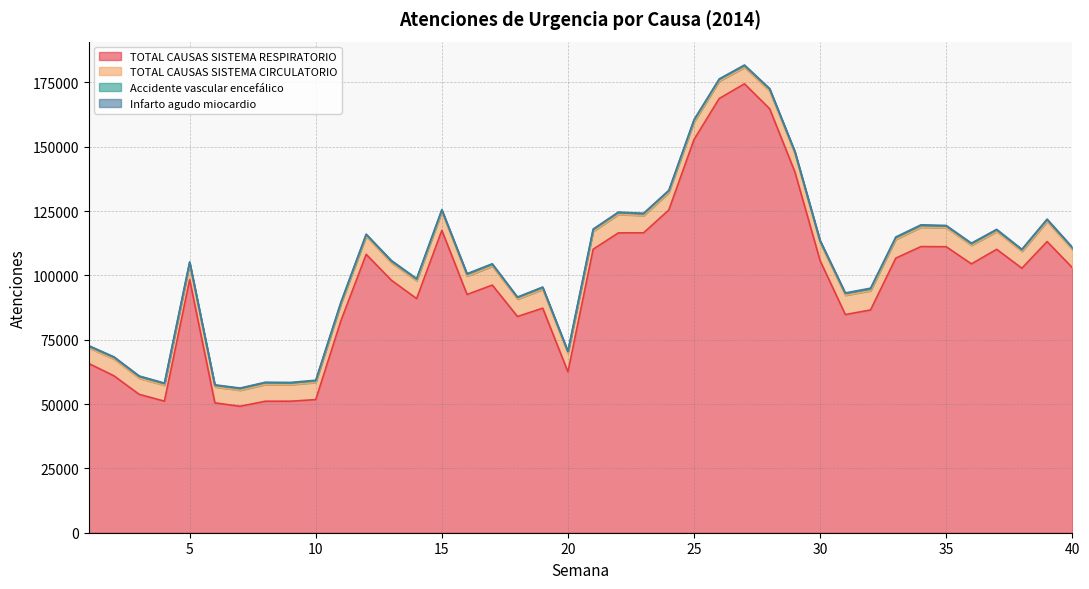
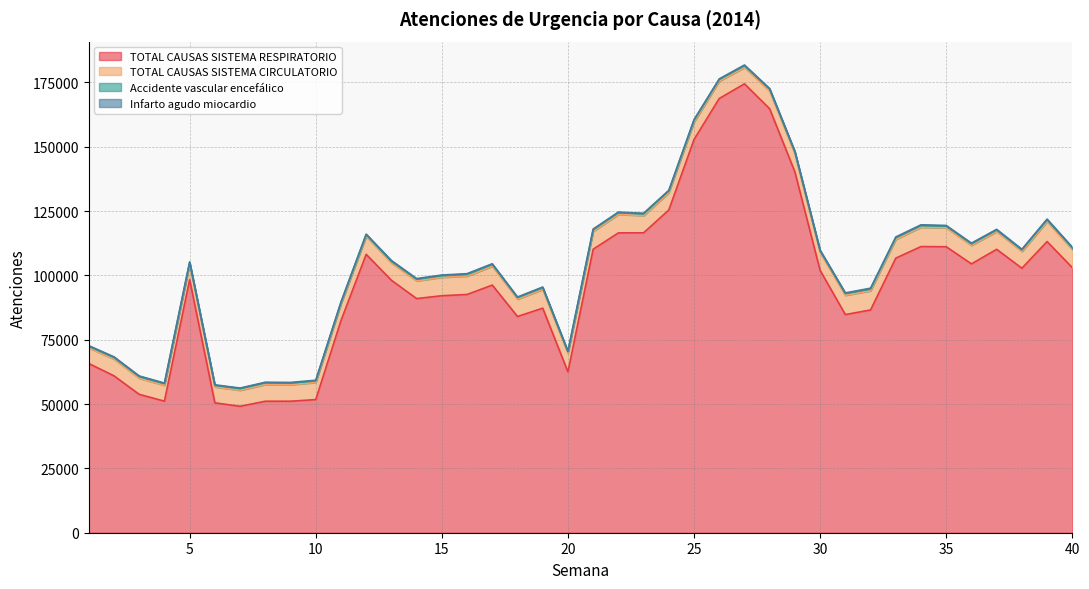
  {
    "TOTAL CAUSAS SISTEMA RESPIRATORIO": {
      "5": 98000,
      "10": 52000,
-     "15": 118000,
+     "15": 92000,
      "20": 63000,
      "25": 153000,
-     "30": 106000,
+     "30": 102000,
      "35": 111000,
      "40": 103000
    }
  }
